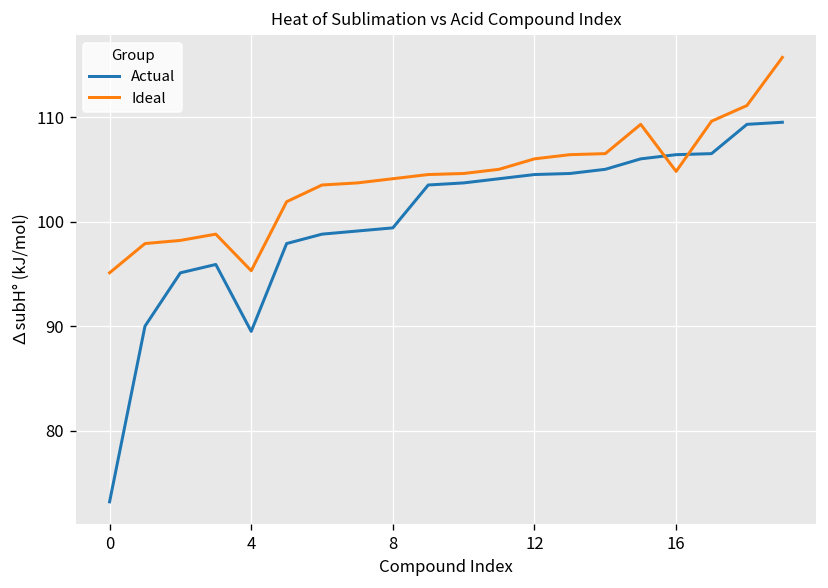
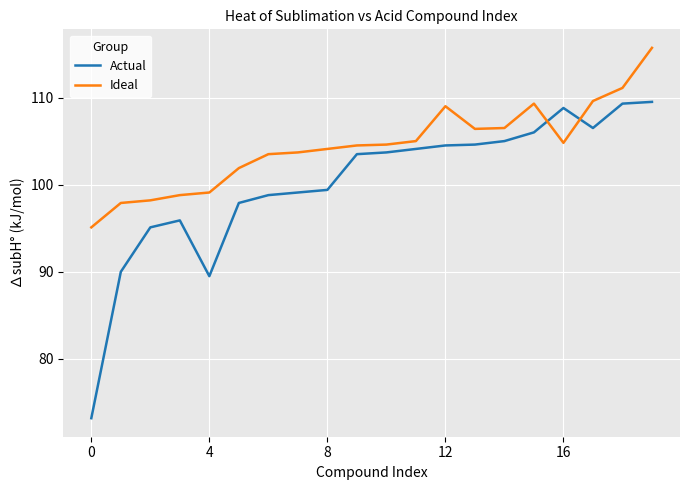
  {
    "Actual": {
      "0": 73,
      "4": 90,
      "8": 99,
      "12": 105,
-     "16": 106
+     "16": 109
    },
    "Ideal": {
      "0": 95,
-     "4": 95,
+     "4": 99,
      "8": 104,
-     "12": 106,
+     "12": 109,
      "16": 105
    }
  }
